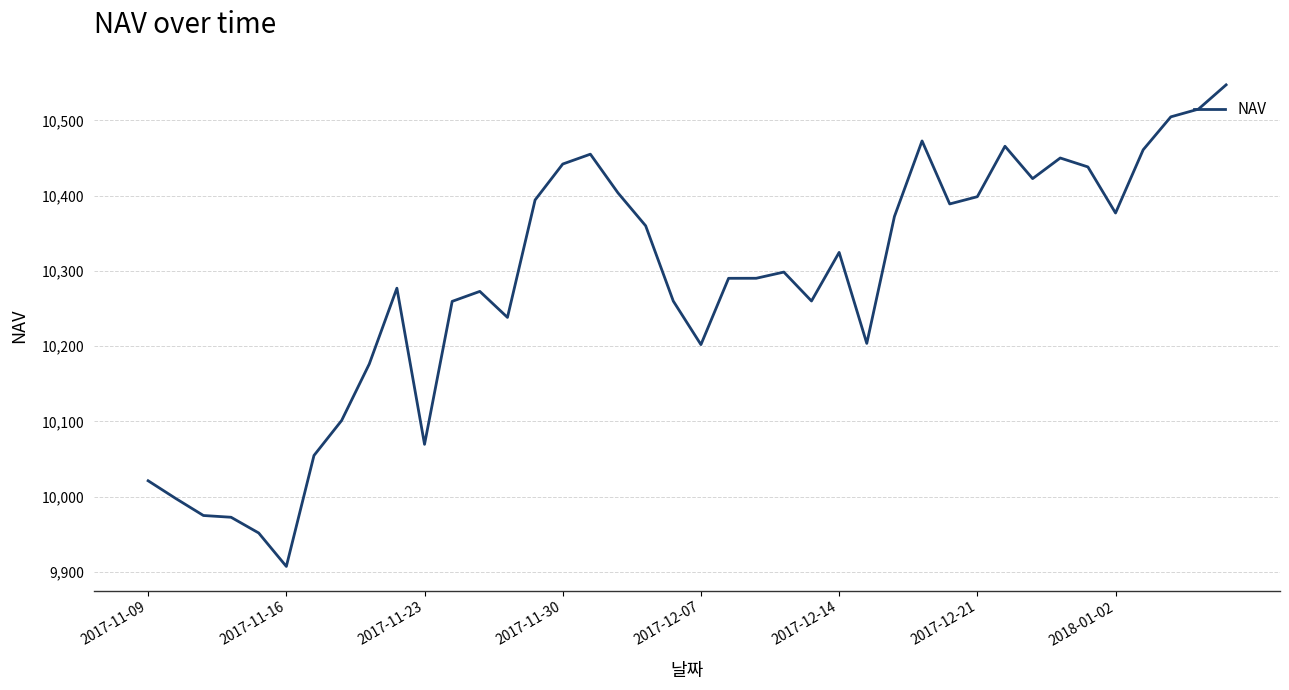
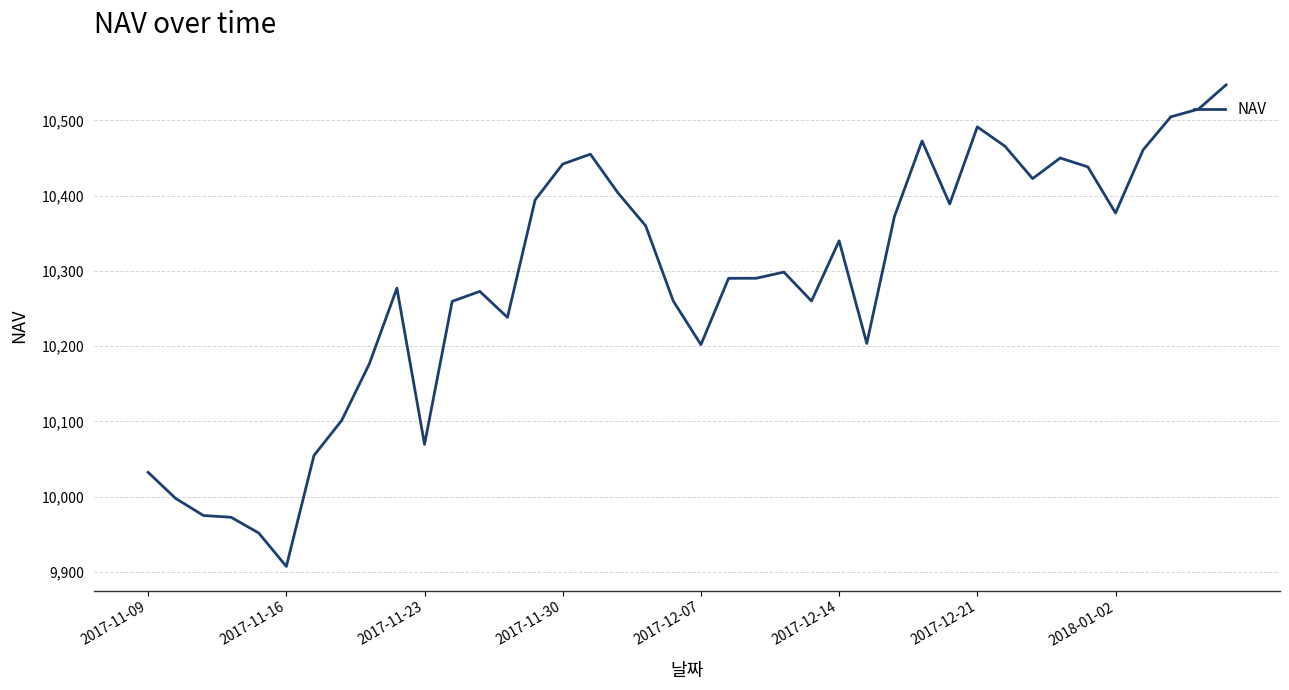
  {
-   "2017-11-09": "10,020",
+   "2017-11-09": "10,030",
    "2017-11-16": "9,910",
    "2017-11-23": "10,070",
    "2017-11-30": "10,440",
    "2017-12-07": "10,200",
-   "2017-12-14": "10,320",
-   "2017-12-21": "10,400",
+   "2017-12-14": "10,340",
+   "2017-12-21": "10,490",
    "2018-01-02": "10,380"
  }
